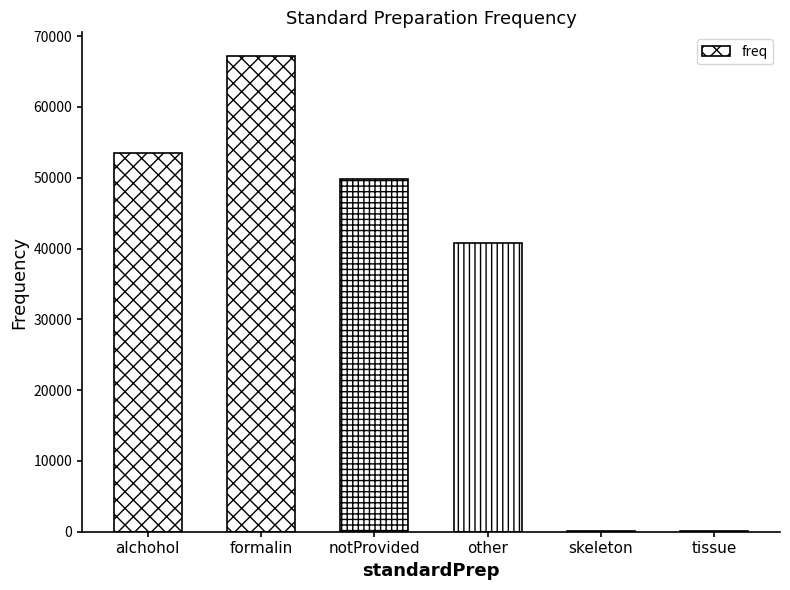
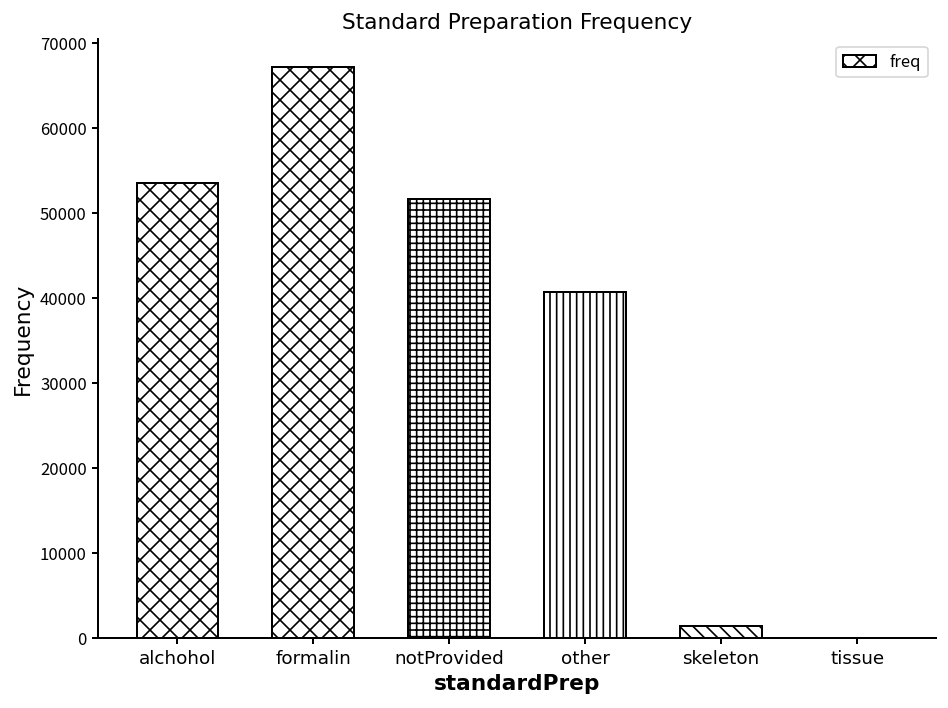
  {
    "alchohol": 54000,
    "formalin": 67000,
-   "notProvided": 50000,
+   "notProvided": 52000,
    "other": 41000,
-   "skeleton": 0
+   "skeleton": 1000
  }
